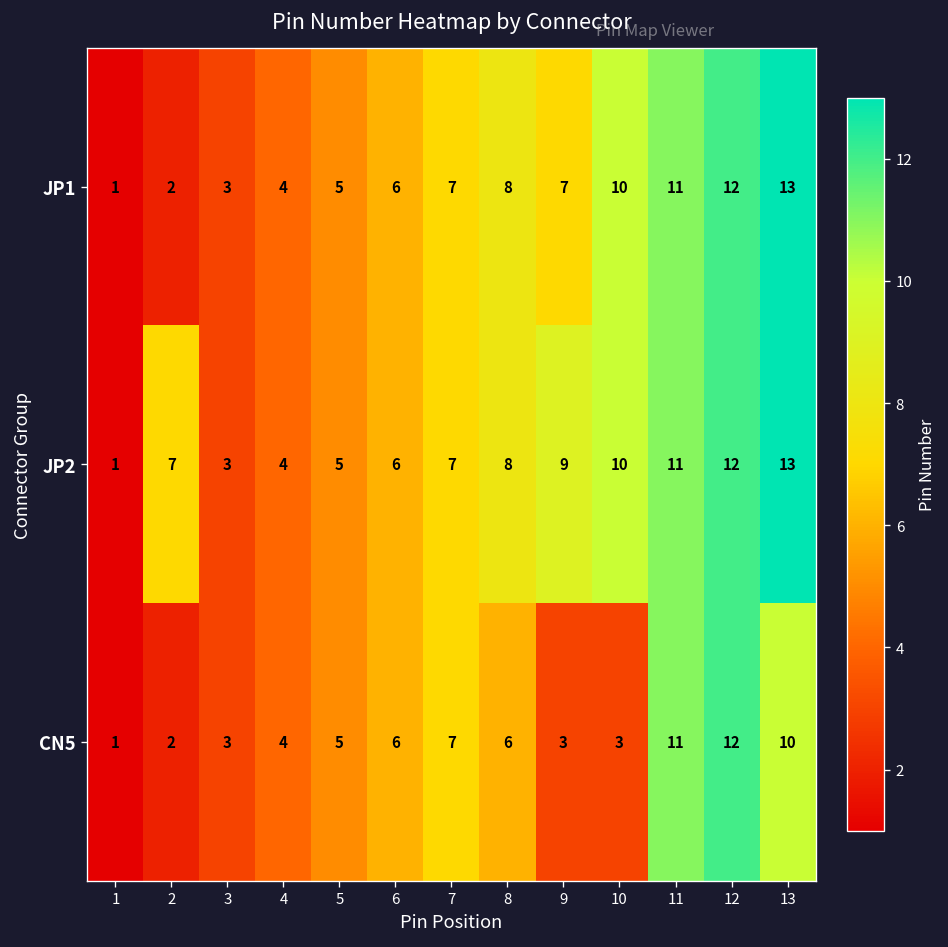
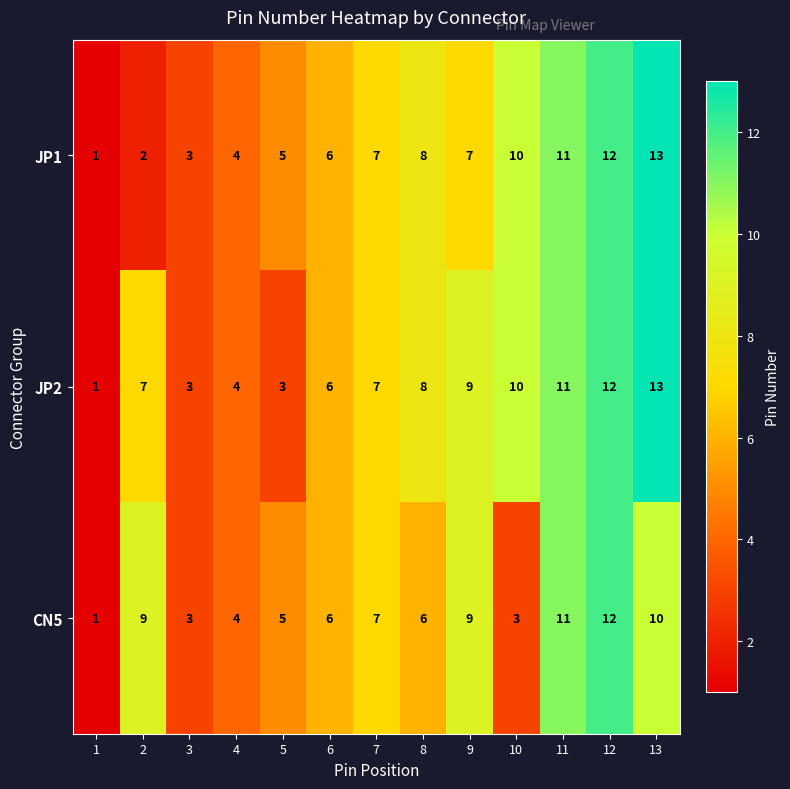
  {
    "JP1": {
      "1": 1,
      "2": 2,
      "3": 3,
      "4": 4,
      "5": 5,
      "6": 6,
      "7": 7,
      "8": 8,
      "9": 7,
      "10": 10,
      "11": 11,
      "12": 12,
      "13": 13
    },
    "JP2": {
      "1": 1,
      "2": 7,
      "3": 3,
      "4": 4,
-     "5": 5,
+     "5": 3,
      "6": 6,
      "7": 7,
      "8": 8,
      "9": 9,
      "10": 10,
      "11": 11,
      "12": 12,
      "13": 13
    },
    "CN5": {
      "1": 1,
-     "2": 2,
+     "2": 9,
      "3": 3,
      "4": 4,
      "5": 5,
      "6": 6,
      "7": 7,
      "8": 6,
-     "9": 3,
+     "9": 9,
      "10": 3,
      "11": 11,
      "12": 12,
      "13": 10
    }
  }
